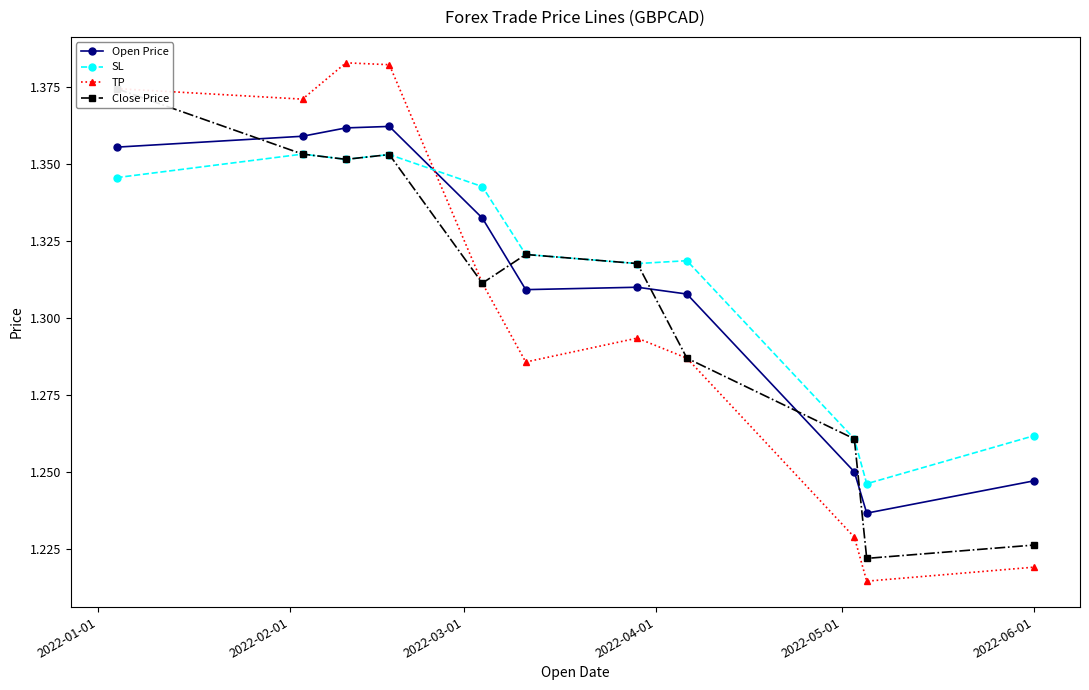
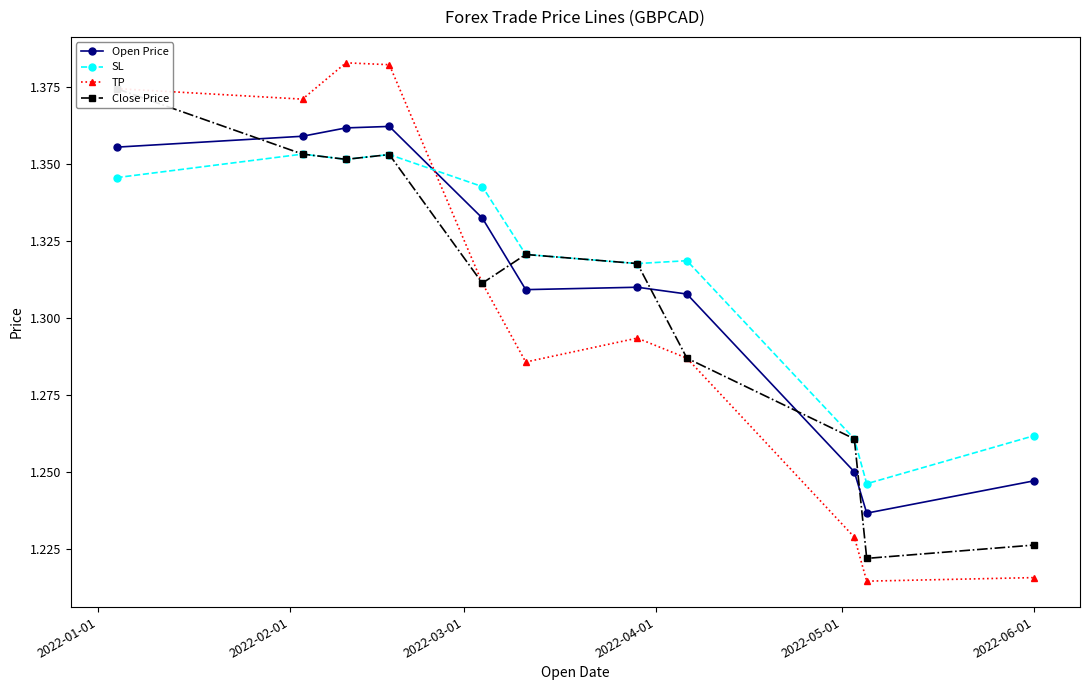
  {
    "Open Price": {
      "2022-06-01": 1.247
    },
    "SL": {
      "2022-06-01": 1.262
    },
    "TP": {
-     "2022-06-01": 1.219
+     "2022-06-01": 1.216
    },
    "Close Price": {
      "2022-06-01": 1.226
    }
  }
